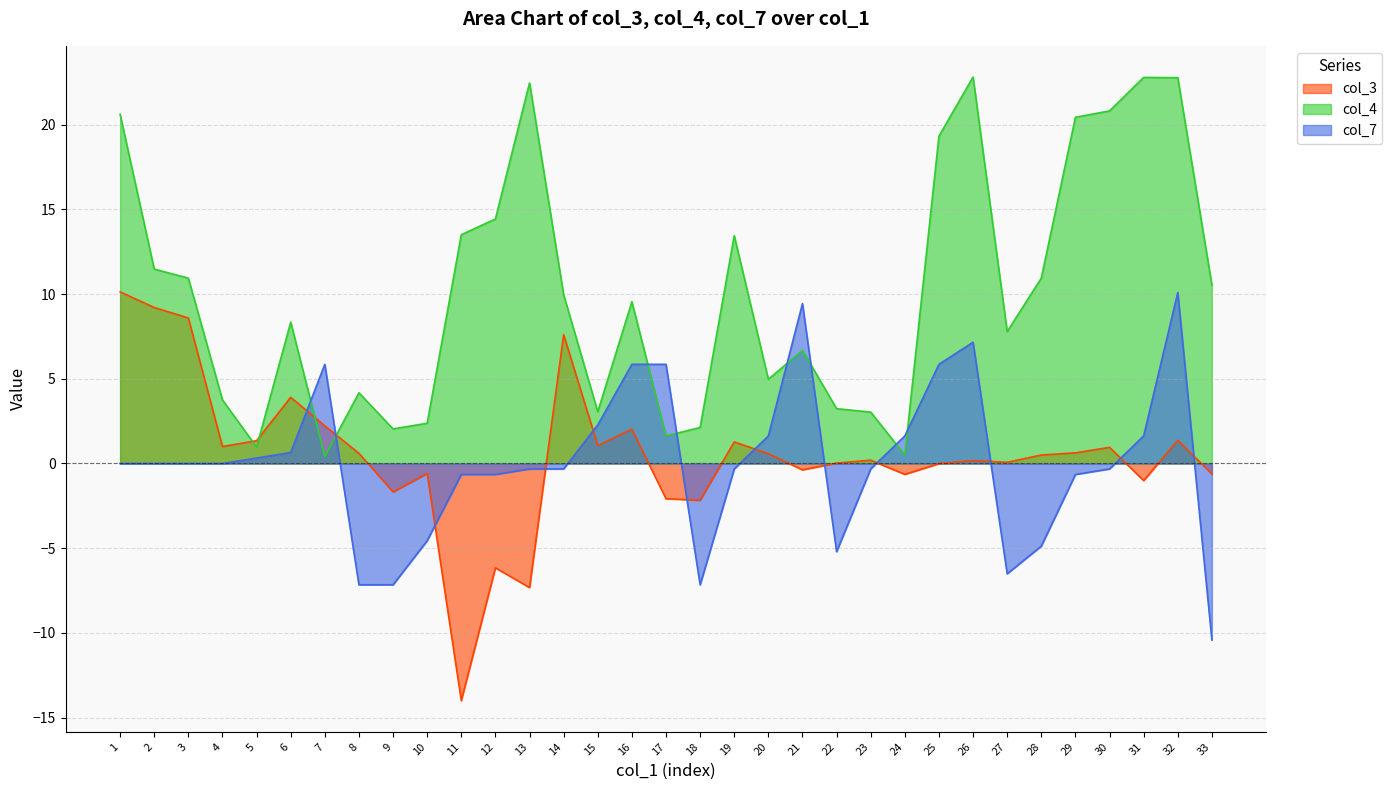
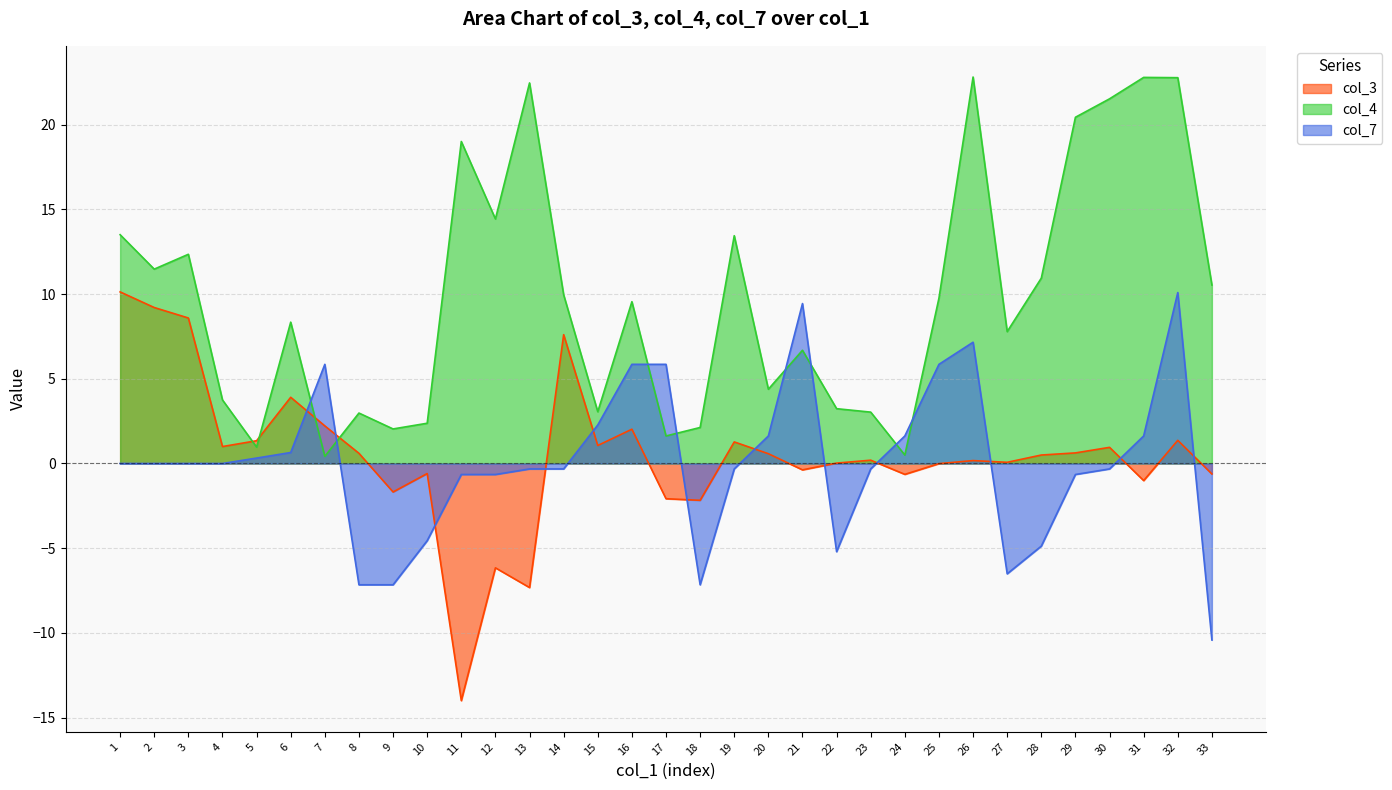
  {
    "col_4": {
-     "1": 20.6,
+     "1": 13.5,
      "2": 11.5,
-     "3": 10.9,
+     "3": 12.3,
      "4": 3.7,
      "5": 1.0,
      "6": 8.3,
      "7": 0.4,
-     "8": 4.2,
+     "8": 3.0,
      "9": 2.0,
      "10": 2.4,
-     "11": 13.5,
+     "11": 19.0,
      "12": 14.4,
      "13": 22.5,
      "14": 10.0,
      "15": 3.1,
      "16": 9.5,
      "17": 1.6,
      "18": 2.1,
      "19": 13.4,
-     "20": 5.0,
+     "20": 4.4,
      "21": 6.7,
      "22": 3.2,
      "23": 3.0,
      "24": 0.5,
-     "25": 19.3,
+     "25": 9.8,
      "26": 22.8,
      "27": 7.8,
      "28": 10.9,
      "29": 20.4,
-     "30": 20.8,
+     "30": 21.5,
      "31": 22.8,
      "32": 22.8,
      "33": 10.5
    }
  }
